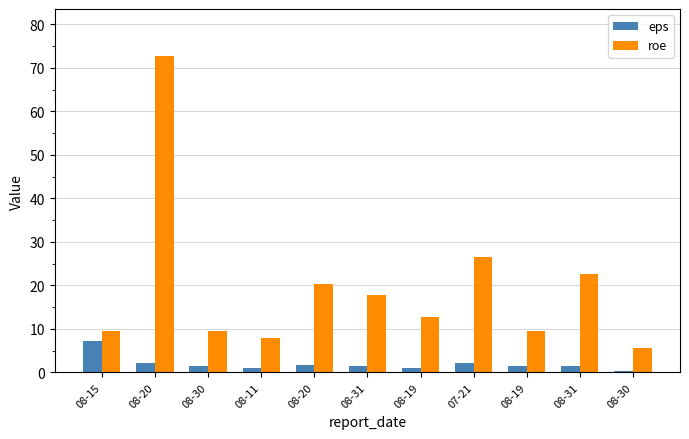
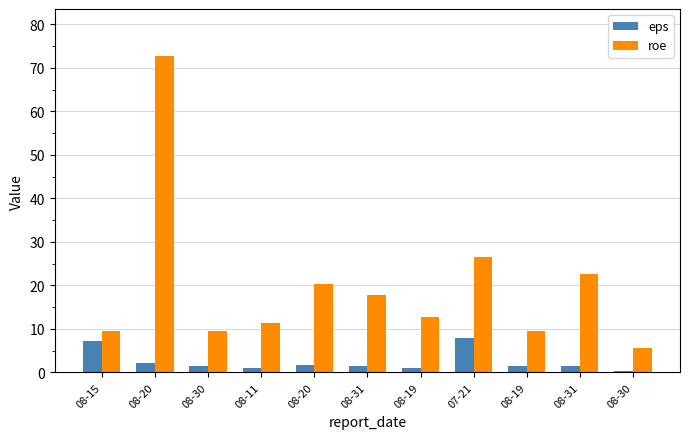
  {
    "eps": {
      "08-15": 7,
      "08-11": 1,
-     "07-21": 2
+     "07-21": 8
    },
    "roe": {
      "08-15": 10,
-     "08-11": 8,
+     "08-11": 11,
      "07-21": 26
    }
  }
